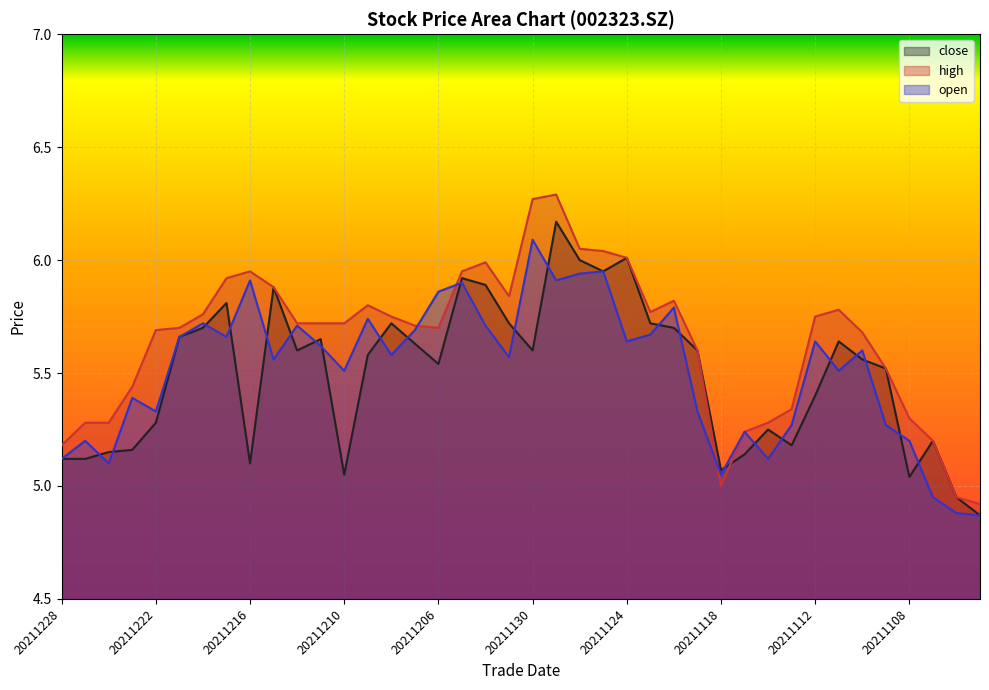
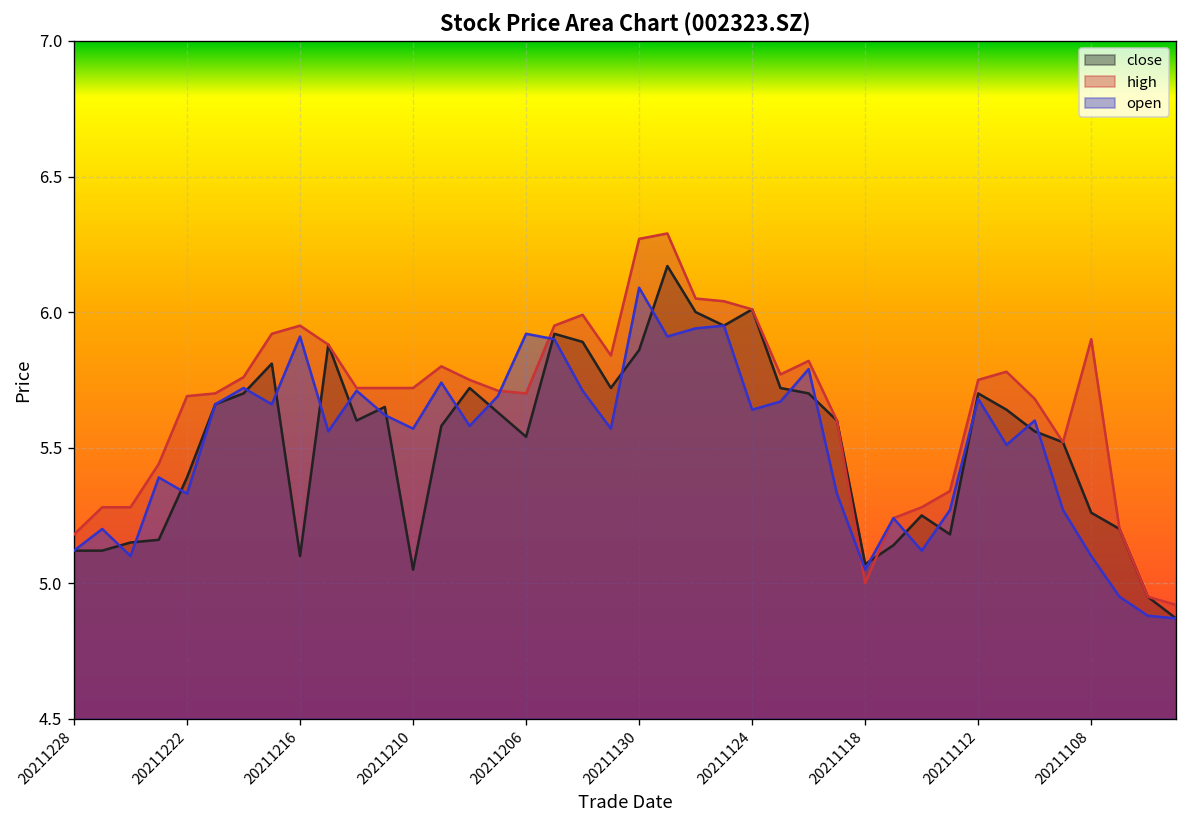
  {
    "close": {
-     "20211222": 5.28,
+     "20211222": 5.39,
      "20211216": 5.10,
      "20211210": 5.05,
      "20211206": 5.54,
-     "20211130": 5.60,
+     "20211130": 5.86,
      "20211118": 5.07,
-     "20211112": 5.4,
-     "20211108": 5.04
+     "20211112": 5.7,
+     "20211108": 5.26
    },
    "high": {
      "20211228": 5.18,
      "20211222": 5.7,
      "20211216": 5.95,
      "20211210": 5.72,
      "20211206": 5.7,
      "20211130": 6.27,
      "20211118": 5.0,
      "20211112": 5.75,
-     "20211108": 5.3
+     "20211108": 5.9
    },
    "open": {
      "20211222": 5.33,
      "20211216": 5.91,
-     "20211210": 5.51,
-     "20211206": 5.86,
+     "20211210": 5.57,
+     "20211206": 5.92,
      "20211130": 6.09,
      "20211124": 5.64,
      "20211118": 5.05,
-     "20211112": 5.64,
-     "20211108": 5.2
+     "20211112": 5.68,
+     "20211108": 5.1
    }
  }
